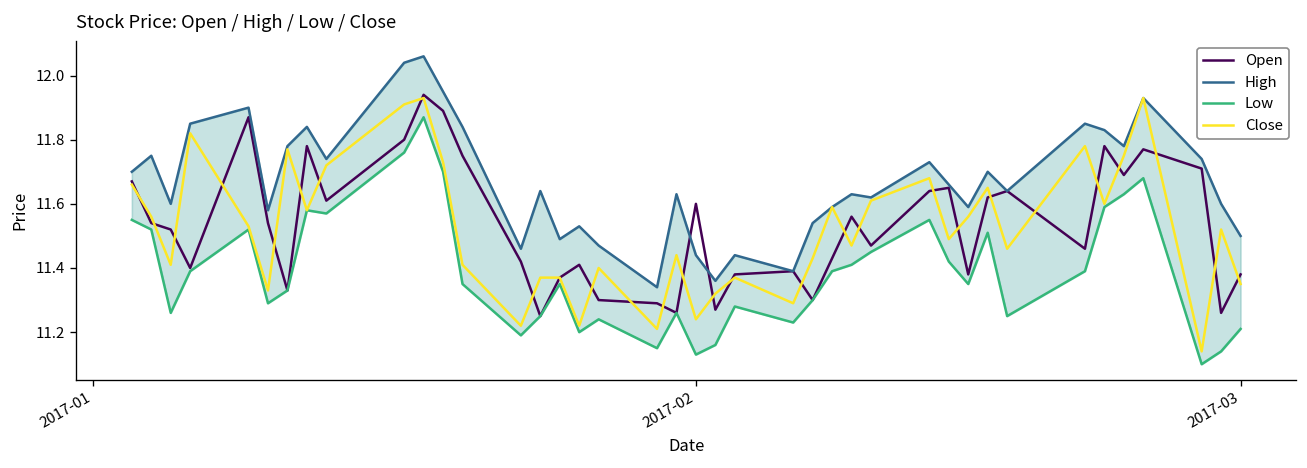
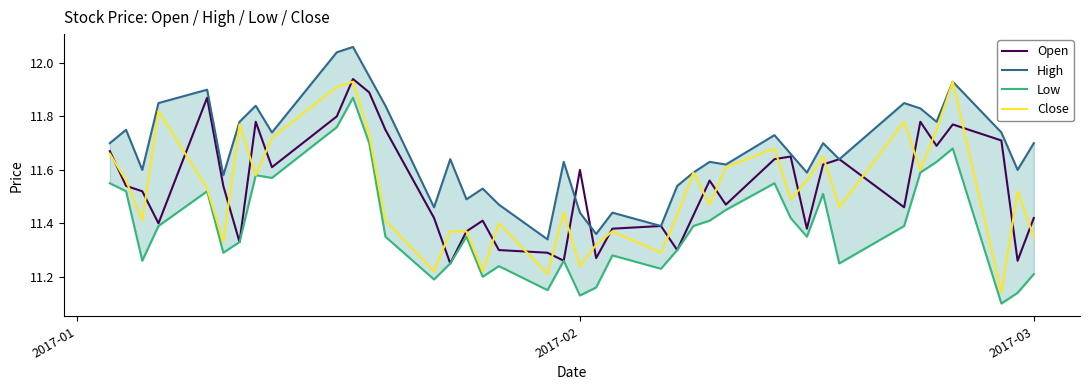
  {
    "Open": {
      "2017-02": 11.60,
-     "2017-03": 11.38
+     "2017-03": 11.42
    },
    "High": {
      "2017-02": 11.44,
-     "2017-03": 11.5
+     "2017-03": 11.7
    },
    "Low": {
      "2017-02": 11.13,
      "2017-03": 11.21
    },
    "Close": {
      "2017-02": 11.24,
      "2017-03": 11.35
    }
  }
